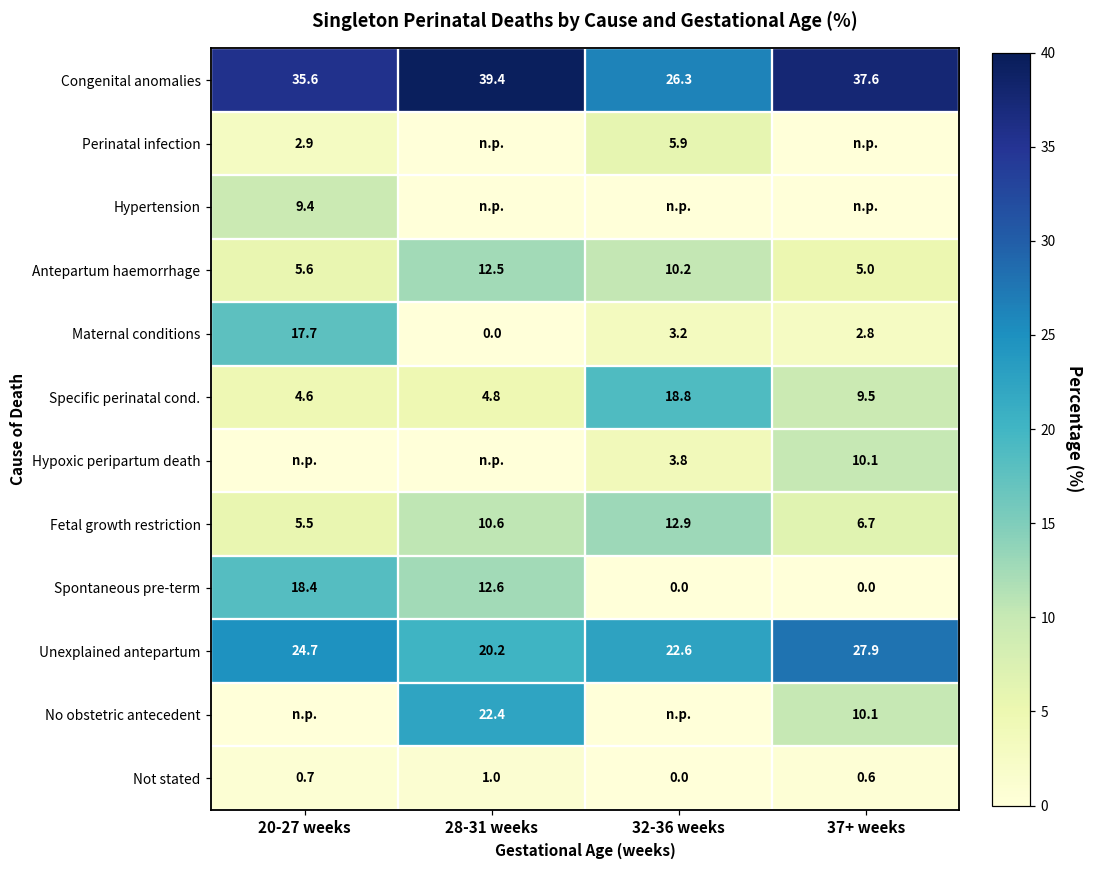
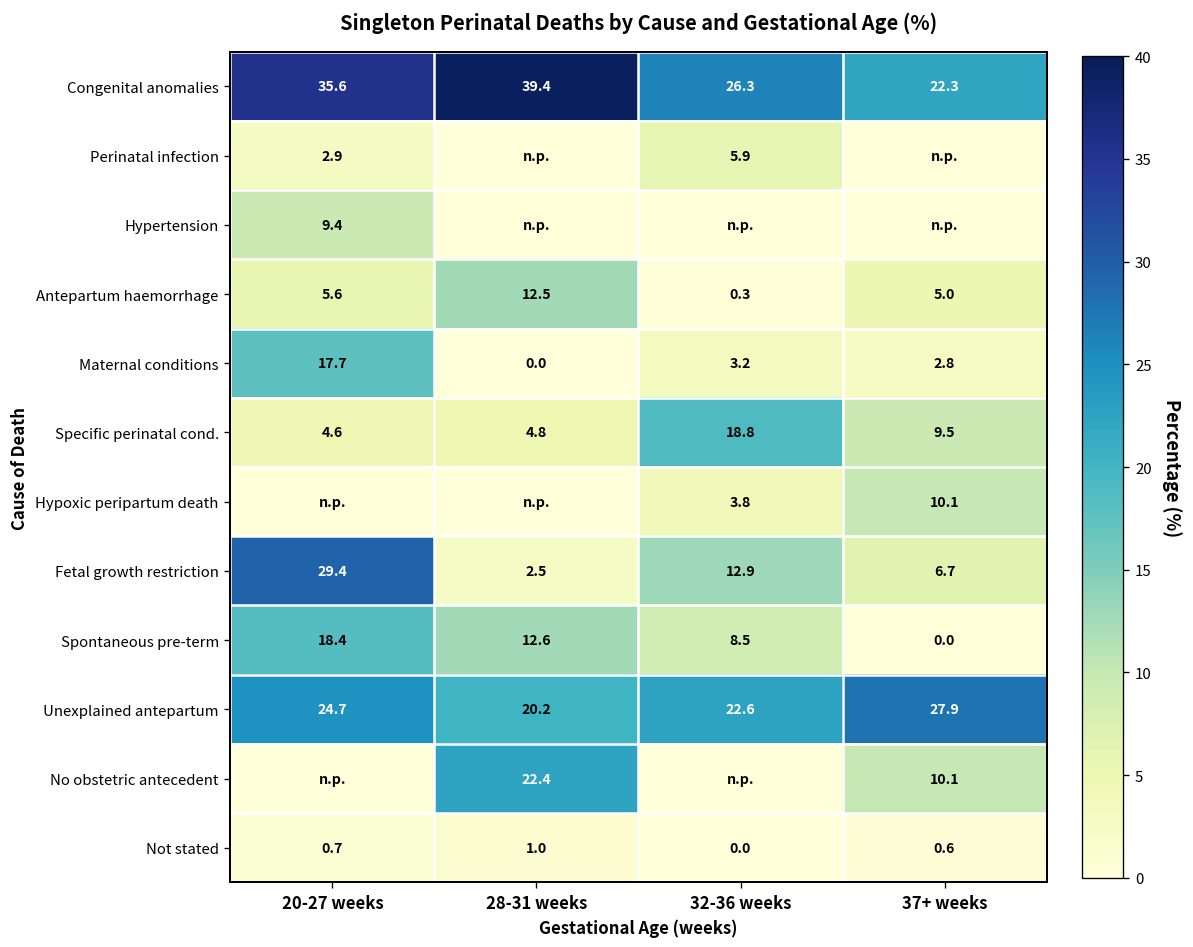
  {
    "Congenital anomalies": {
      "20-27 weeks": 35.6,
      "28-31 weeks": 39.4,
      "32-36 weeks": 26.3,
-     "37+ weeks": 37.6
+     "37+ weeks": 22.3
    },
    "Perinatal infection": {
      "20-27 weeks": 2.9,
      "32-36 weeks": 5.9
    },
    "Hypertension": {
      "20-27 weeks": 9.4
    },
    "Antepartum haemorrhage": {
      "20-27 weeks": 5.6,
      "28-31 weeks": 12.5,
-     "32-36 weeks": 10.2,
+     "32-36 weeks": 0.3,
      "37+ weeks": 5.0
    },
    "Maternal conditions": {
      "20-27 weeks": 17.7,
      "28-31 weeks": 0.0,
      "32-36 weeks": 3.2,
      "37+ weeks": 2.8
    },
    "Specific perinatal cond.": {
      "20-27 weeks": 4.6,
      "28-31 weeks": 4.8,
      "32-36 weeks": 18.8,
      "37+ weeks": 9.5
    },
    "Hypoxic peripartum death": {
      "32-36 weeks": 3.8,
      "37+ weeks": 10.1
    },
    "Fetal growth restriction": {
-     "20-27 weeks": 5.5,
-     "28-31 weeks": 10.6,
+     "20-27 weeks": 29.4,
+     "28-31 weeks": 2.5,
      "32-36 weeks": 12.9,
      "37+ weeks": 6.7
    },
    "Spontaneous pre-term": {
      "20-27 weeks": 18.4,
      "28-31 weeks": 12.6,
-     "32-36 weeks": 0.0,
+     "32-36 weeks": 8.5,
      "37+ weeks": 0.0
    },
    "Unexplained antepartum": {
      "20-27 weeks": 24.7,
      "28-31 weeks": 20.2,
      "32-36 weeks": 22.6,
      "37+ weeks": 27.9
    },
    "No obstetric antecedent": {
      "28-31 weeks": 22.4,
      "37+ weeks": 10.1
    },
    "Not stated": {
      "20-27 weeks": 0.7,
      "28-31 weeks": 1.0,
      "32-36 weeks": 0.0,
      "37+ weeks": 0.6
    }
  }
